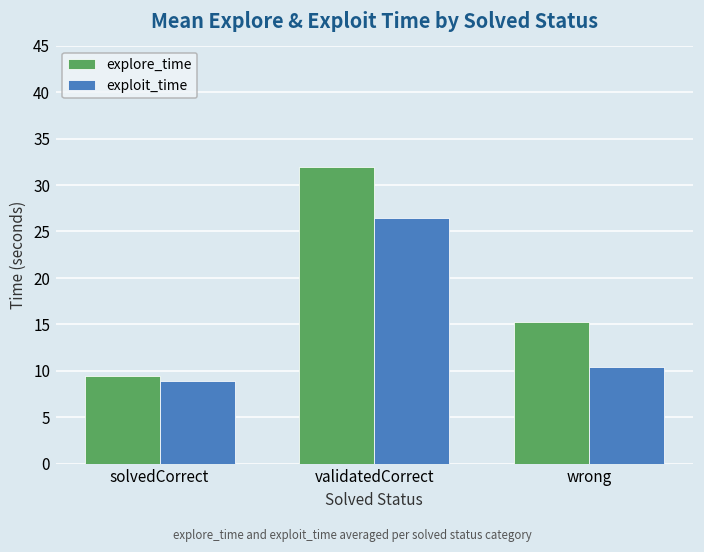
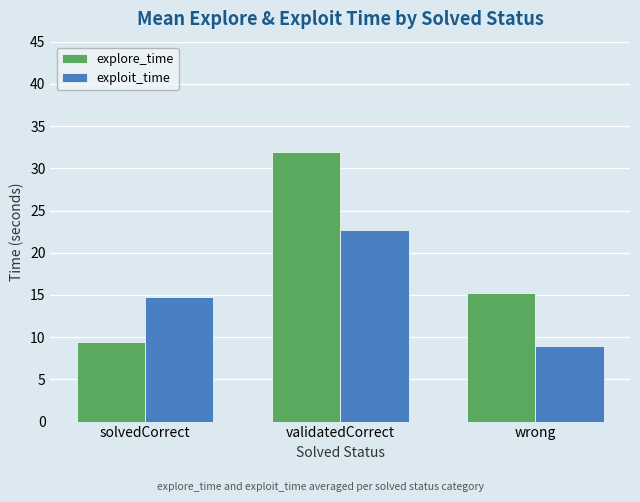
  {
    "explore_time": {
      "solvedCorrect": 9,
      "validatedCorrect": 32,
      "wrong": 15
    },
    "exploit_time": {
-     "solvedCorrect": 9,
-     "validatedCorrect": 26,
-     "wrong": 10
+     "solvedCorrect": 15,
+     "validatedCorrect": 23,
+     "wrong": 9
    }
  }
